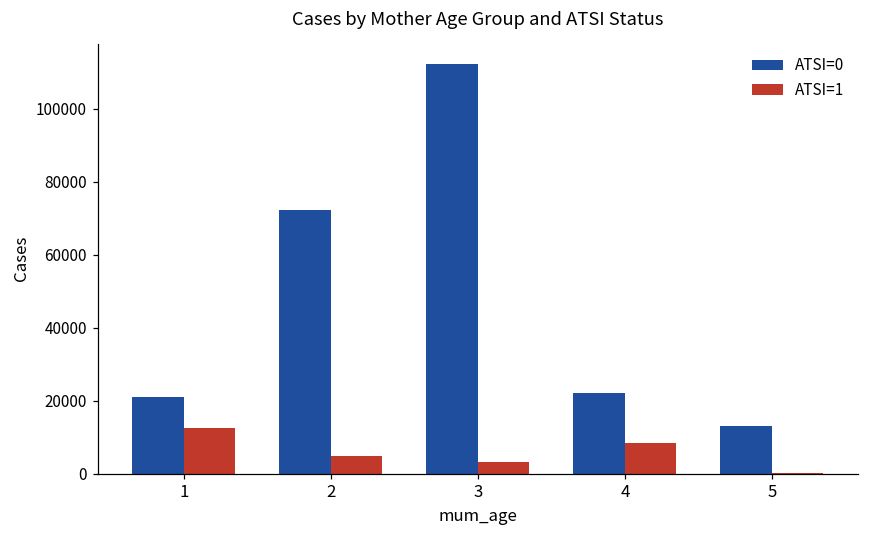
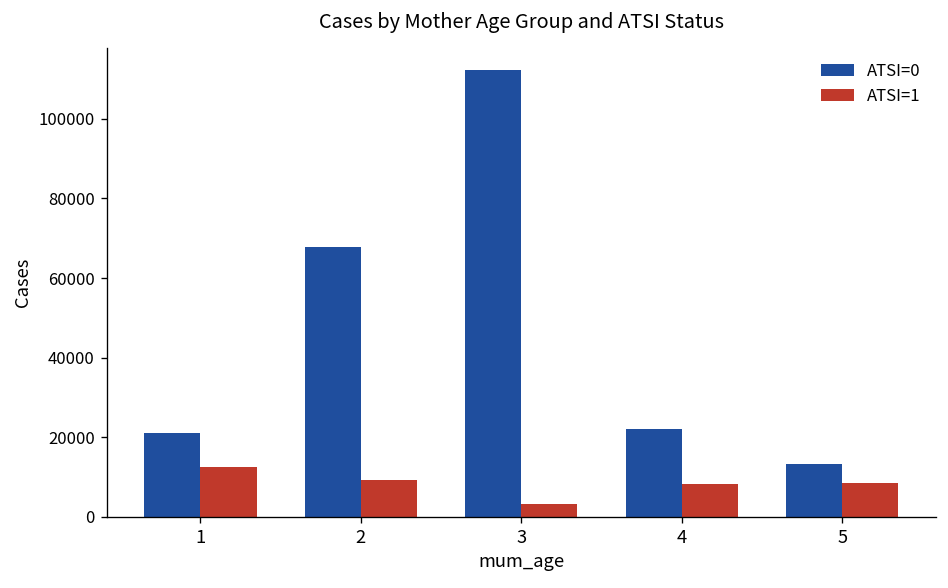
  {
    "ATSI=0": {
      "1": 21000,
-     "2": 72000,
+     "2": 68000,
      "3": 112000,
      "4": 22000,
      "5": 13000
    },
    "ATSI=1": {
      "1": 13000,
-     "2": 5000,
+     "2": 9000,
      "3": 3000,
      "4": 8000,
-     "5": 0
+     "5": 9000
    }
  }
